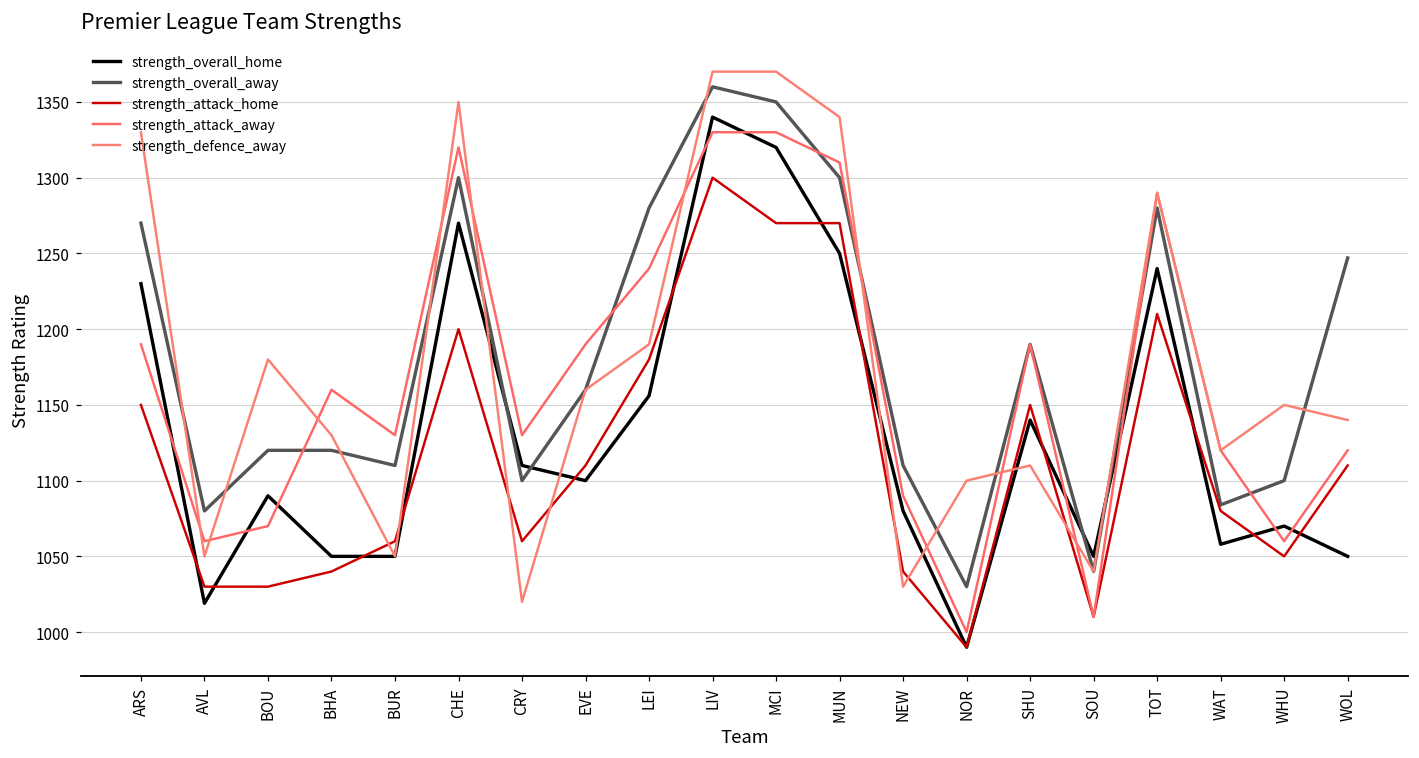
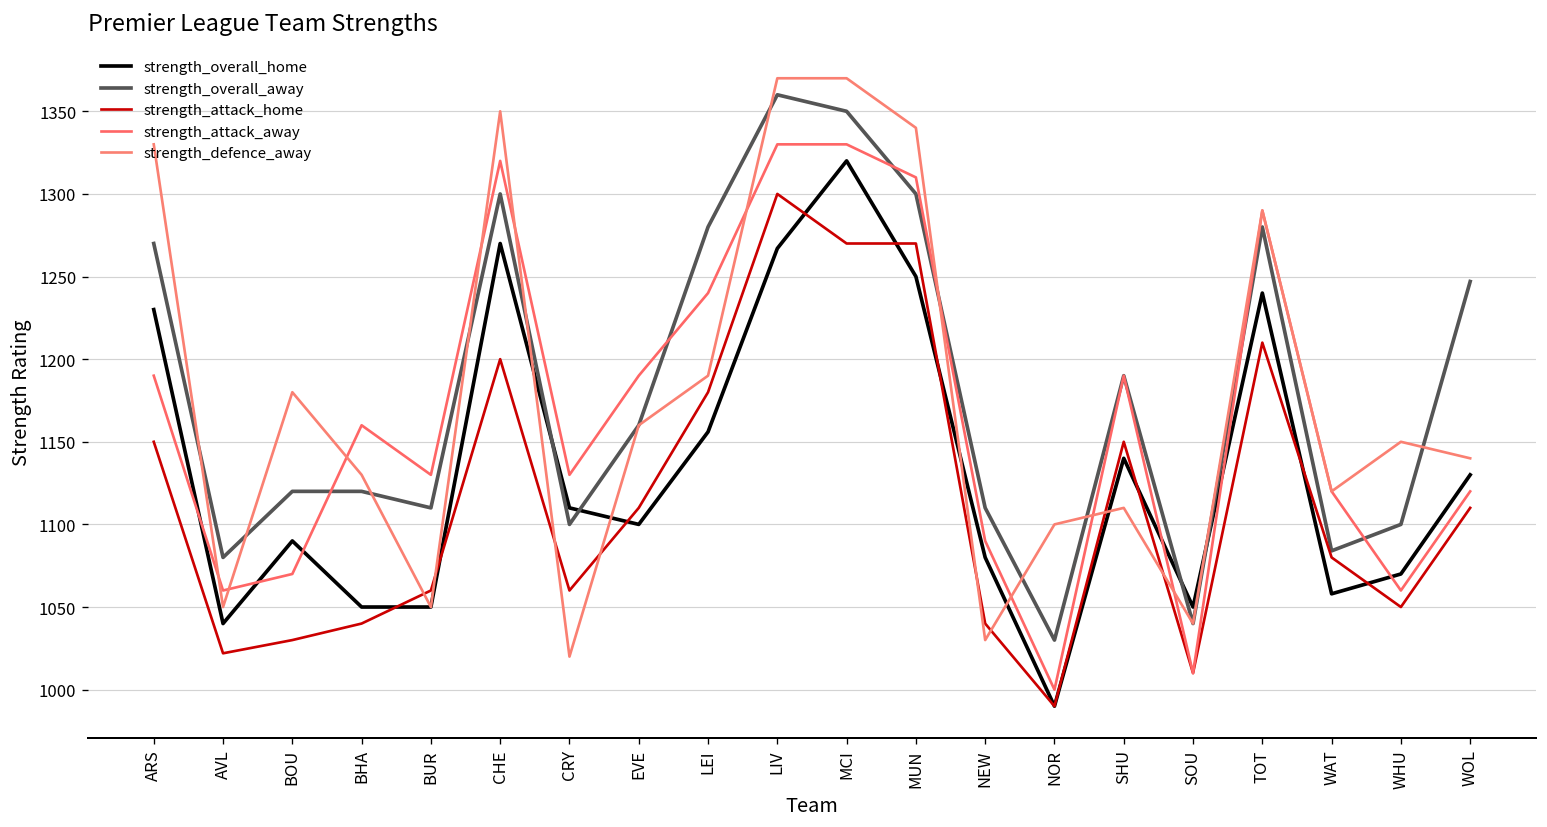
  {
    "strength_overall_home": {
      "ARS": 1230,
-     "AVL": 1019,
+     "AVL": 1040,
      "BOU": 1090,
      "BHA": 1050,
      "CHE": 1270,
      "CRY": 1110,
      "EVE": 1100,
      "LEI": 1156,
-     "LIV": 1340,
+     "LIV": 1267,
      "MCI": 1320,
      "MUN": 1250,
      "NEW": 1080,
      "SHU": 1140,
      "SOU": 1050,
      "TOT": 1240,
      "WAT": 1058,
      "WHU": 1070,
-     "WOL": 1050
+     "WOL": 1130
    },
    "strength_overall_away": {
      "ARS": 1270,
      "AVL": 1080,
      "BOU": 1120,
      "BHA": 1120,
      "BUR": 1110,
      "CHE": 1300,
      "CRY": 1100,
      "LEI": 1280,
      "LIV": 1360,
      "MCI": 1350,
      "MUN": 1300,
      "NEW": 1110,
      "NOR": 1030,
      "TOT": 1280,
      "WAT": 1084,
      "WHU": 1100,
      "WOL": 1247
    },
    "strength_attack_home": {
      "ARS": 1150,
-     "AVL": 1030,
+     "AVL": 1022,
      "BOU": 1030,
      "BHA": 1040,
      "BUR": 1060,
      "CHE": 1200,
      "CRY": 1060,
      "EVE": 1110,
      "LEI": 1180,
      "LIV": 1300,
      "MCI": 1270,
      "MUN": 1270,
      "NEW": 1040,
      "SHU": 1150,
      "TOT": 1210,
      "WAT": 1080,
      "WHU": 1050,
      "WOL": 1110
    }
  }
